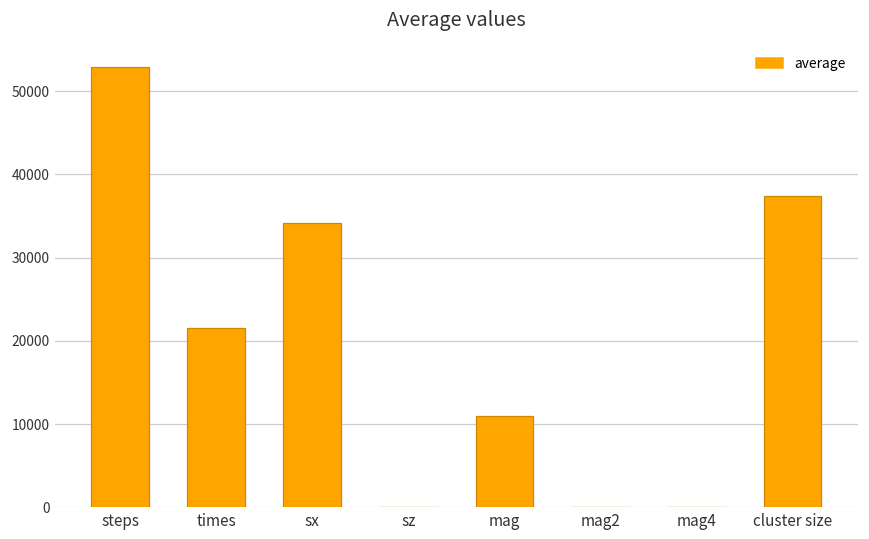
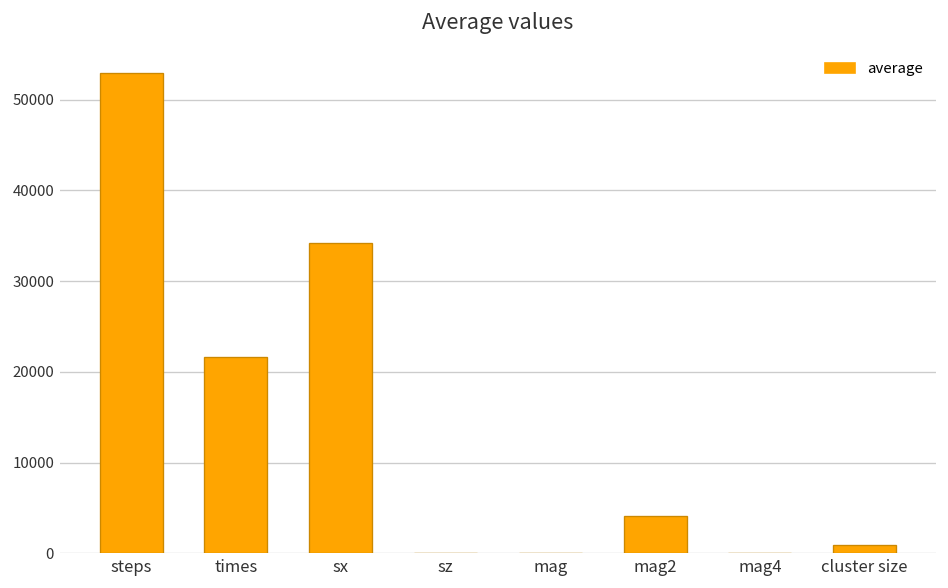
  {
    "steps": 53000,
    "times": 22000,
    "sx": 34000,
-   "mag": 11000,
-   "mag2": 0,
-   "cluster size": 37000
+   "mag": 0,
+   "mag2": 4000,
+   "cluster size": 1000
  }
